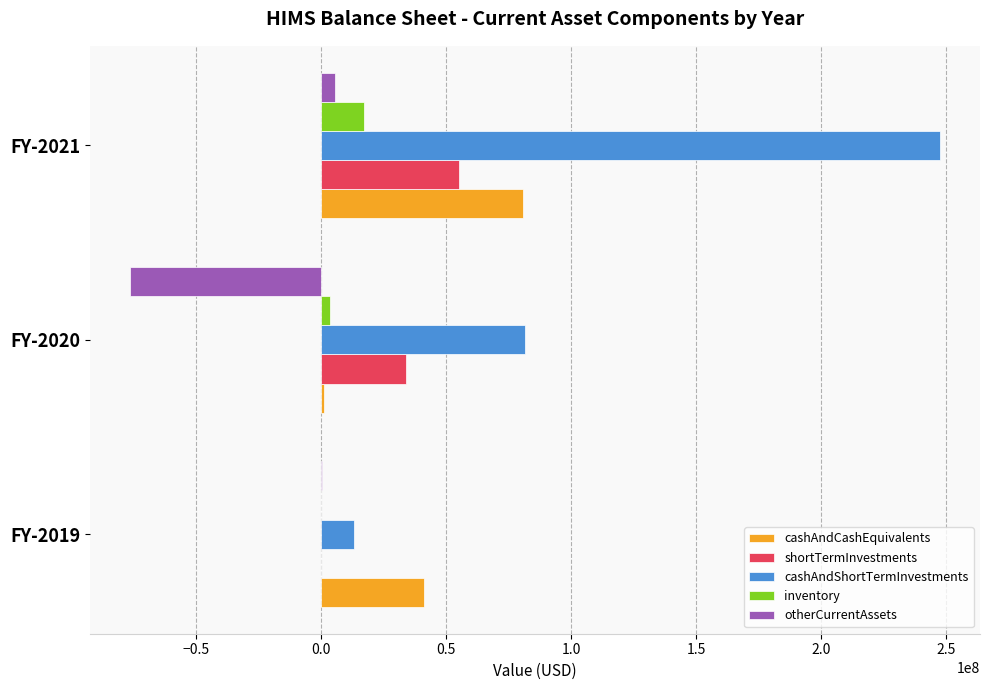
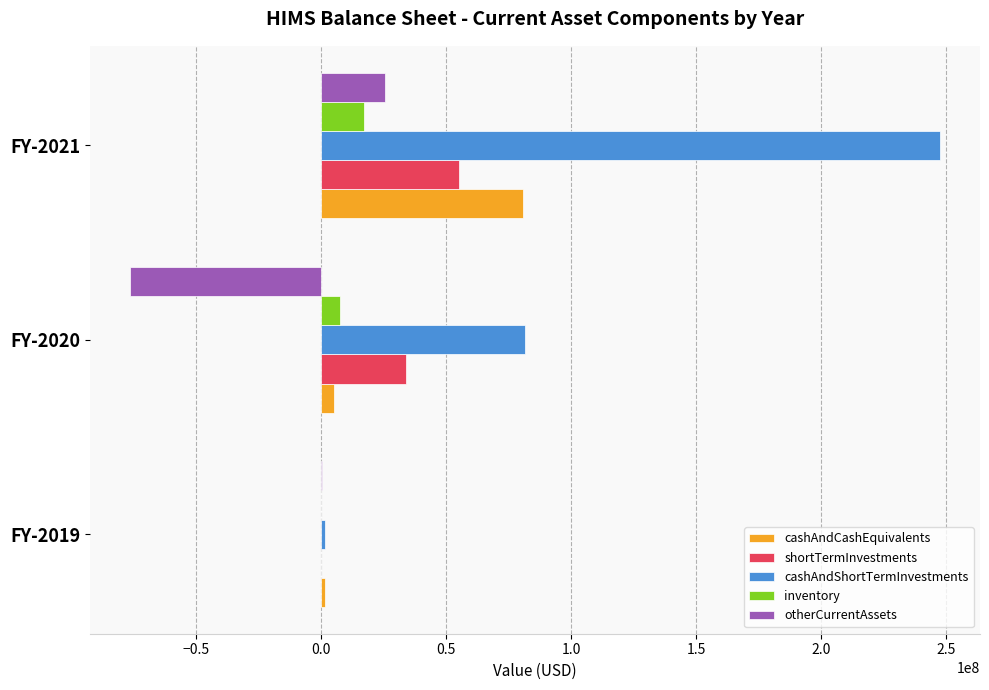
  {
    "cashAndCashEquivalents": {
      "FY-2021": 81000000,
-     "FY-2020": 1000000,
-     "FY-2019": 41000000
+     "FY-2020": 5000000,
+     "FY-2019": 2000000
    },
    "shortTermInvestments": {
      "FY-2021": 55000000,
      "FY-2020": 34000000,
      "FY-2019": 0
    },
    "cashAndShortTermInvestments": {
      "FY-2021": 247000000,
      "FY-2020": 81000000,
-     "FY-2019": 13000000
+     "FY-2019": 2000000
    },
    "inventory": {
      "FY-2021": 17000000,
-     "FY-2020": 4000000,
+     "FY-2020": 7000000,
      "FY-2019": 0
    },
    "otherCurrentAssets": {
-     "FY-2021": 5000000,
+     "FY-2021": 26000000,
      "FY-2020": -76000000
    }
  }
